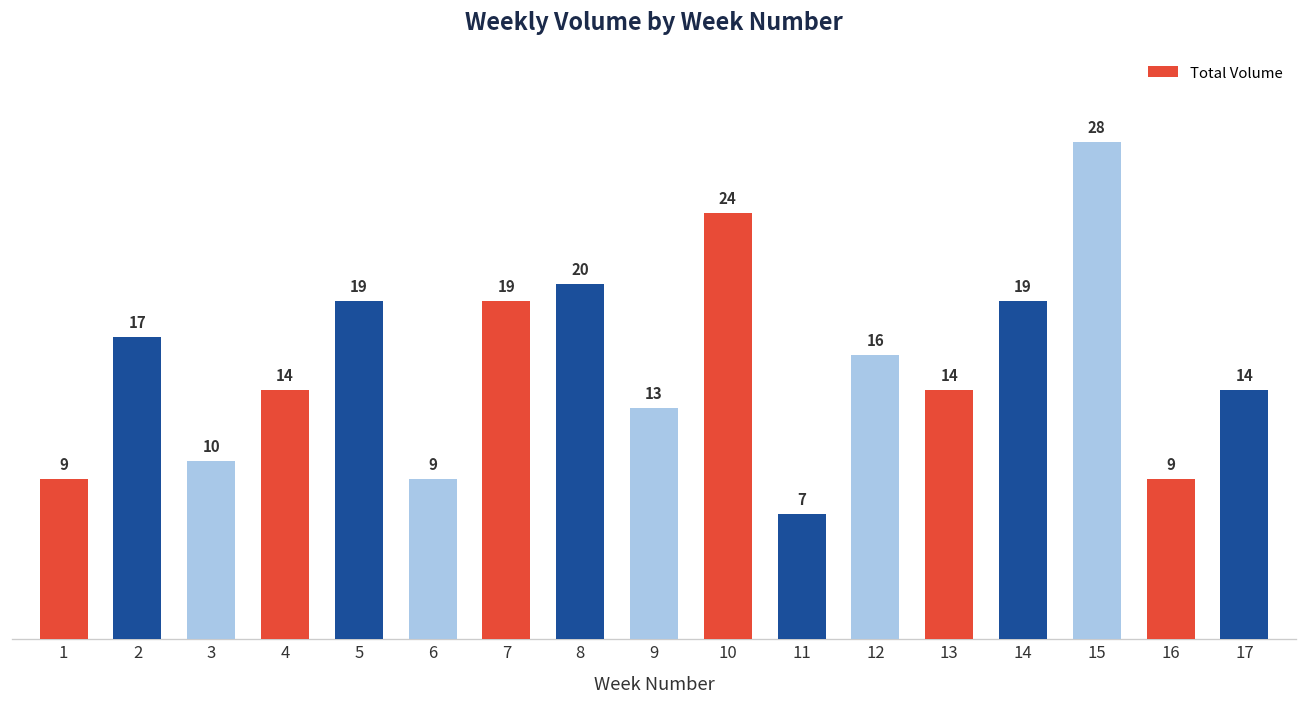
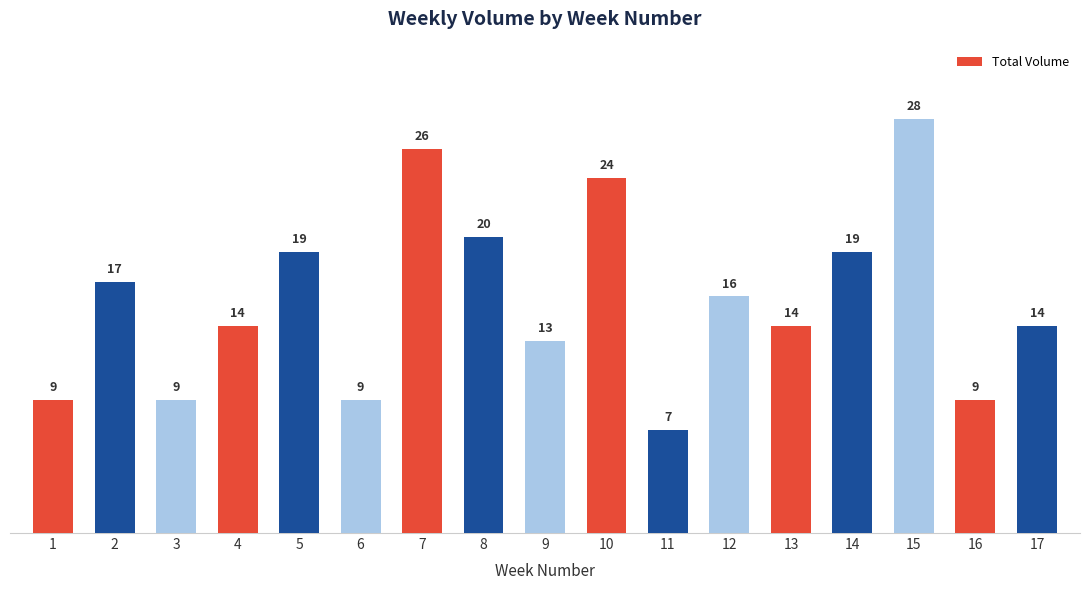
  {
    "1": 9,
    "2": 17,
-   "3": 10,
+   "3": 9,
    "4": 14,
    "5": 19,
    "6": 9,
-   "7": 19,
+   "7": 26,
    "8": 20,
    "9": 13,
    "10": 24,
    "11": 7,
    "12": 16,
    "13": 14,
    "14": 19,
    "15": 28,
    "16": 9,
    "17": 14
  }
